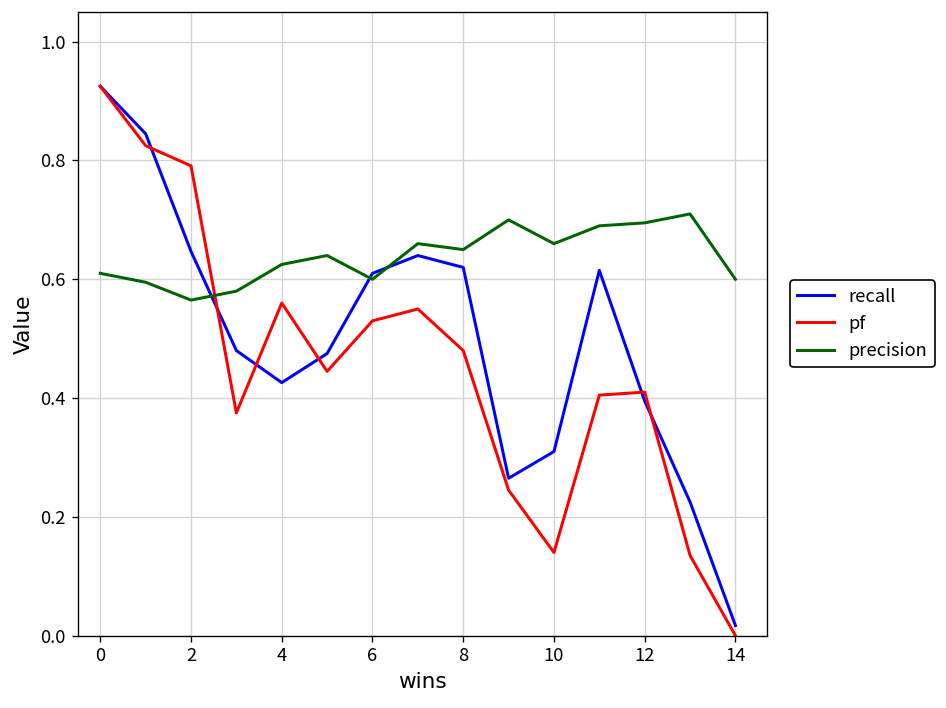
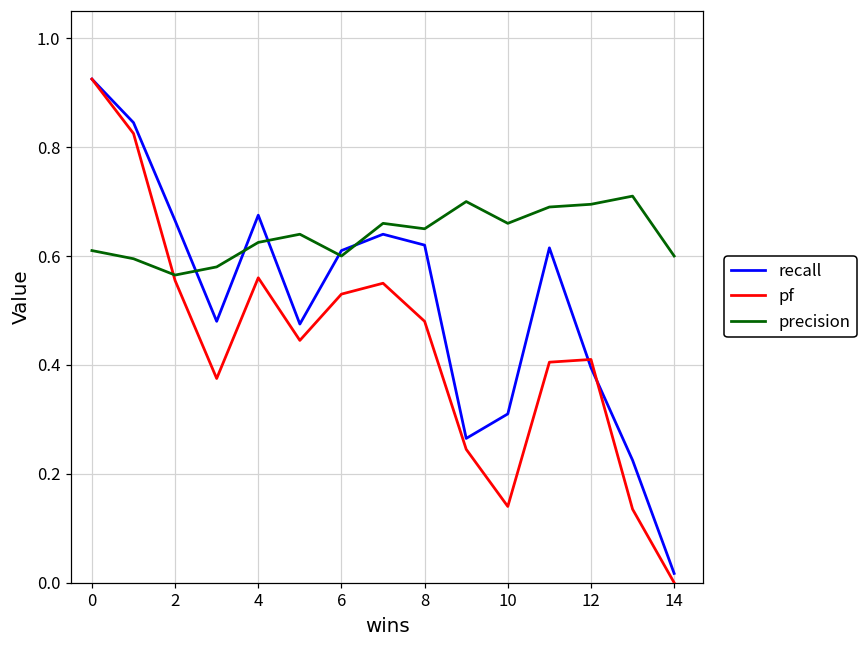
  {
    "recall": {
-     "2": 0.65,
-     "4": 0.43,
+     "2": 0.67,
+     "4": 0.68,
      "6": 0.61,
      "8": 0.62,
      "10": 0.31,
      "12": 0.40,
      "14": 0.02
    },
    "pf": {
-     "2": 0.79,
+     "2": 0.56,
      "4": 0.56,
      "6": 0.53,
      "8": 0.48,
      "10": 0.14,
      "12": 0.41,
      "14": 0.00
    },
    "precision": {
      "0": 0.61,
      "2": 0.57,
      "4": 0.63,
      "6": 0.60,
      "8": 0.65,
      "10": 0.66,
      "12": 0.70,
      "14": 0.60
    }
  }
